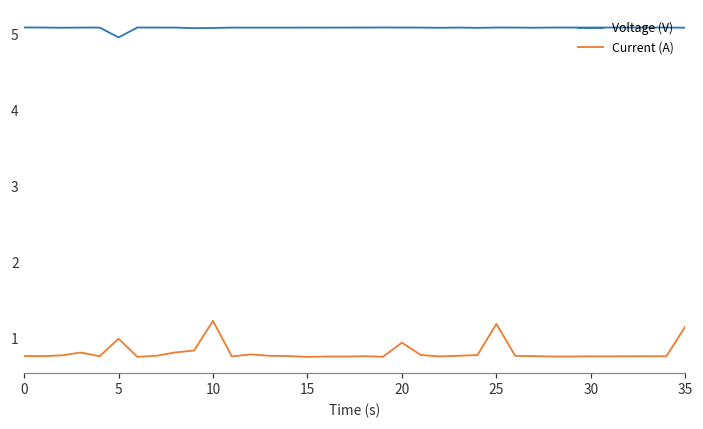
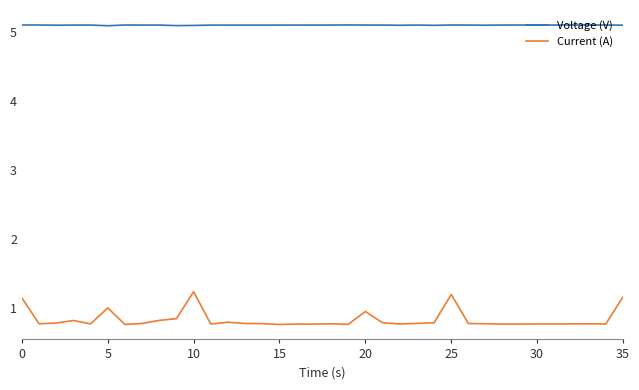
  {
    "Voltage (V)": {
      "0": 5.1,
-     "5": 5.0,
+     "5": 5.1,
      "10": 5.1,
      "15": 5.1,
      "20": 5.1,
      "25": 5.1,
      "30": 5.1,
      "35": 5.1
    },
    "Current (A)": {
-     "0": 0.8,
+     "0": 1.1,
      "5": 1.0,
      "10": 1.2,
      "15": 0.8,
      "20": 1.0,
      "25": 1.2,
      "30": 0.8,
      "35": 1.2
    }
  }
